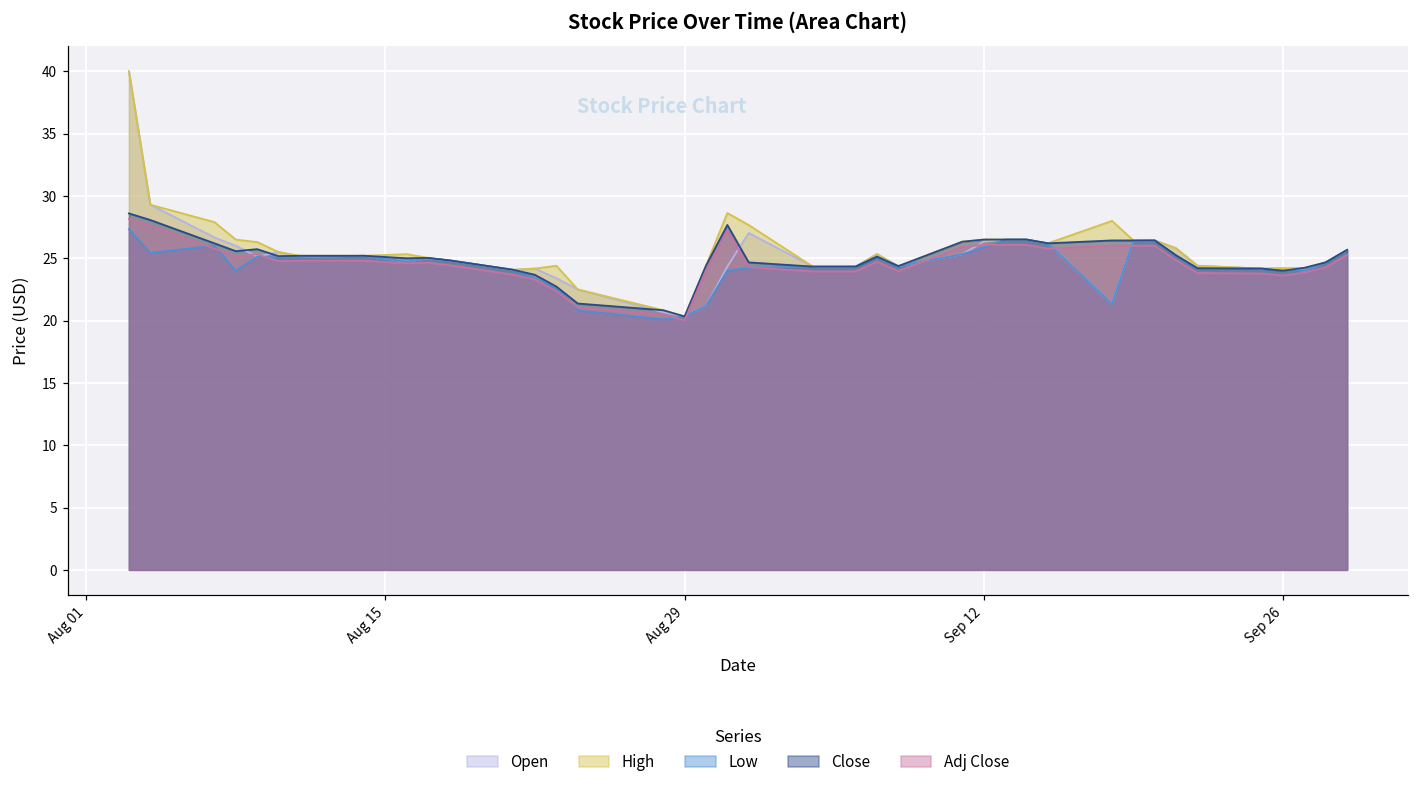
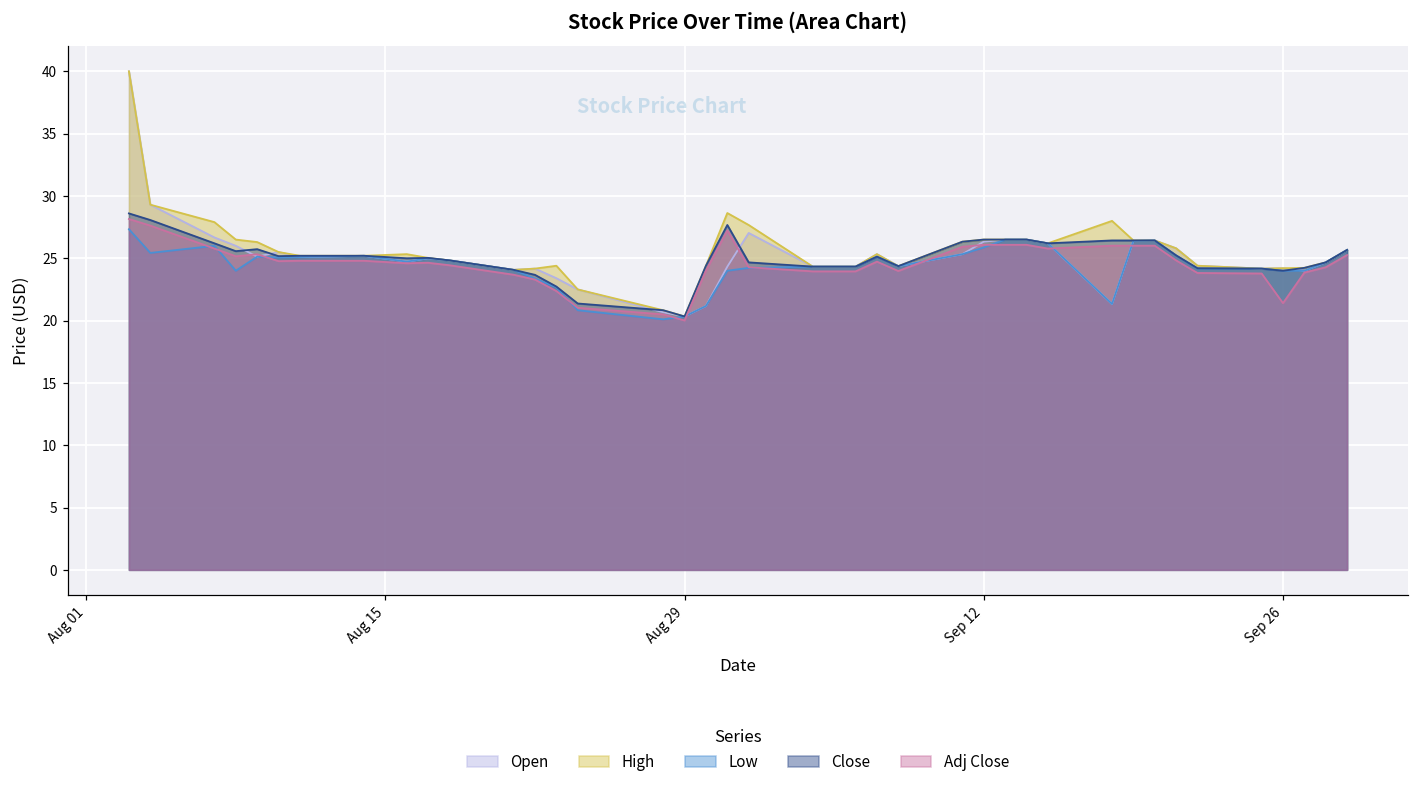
  {
    "Adj Close": {
      "Aug 29": 20.0,
-     "Sep 26": 23.6
+     "Sep 26": 21.4
    }
  }
